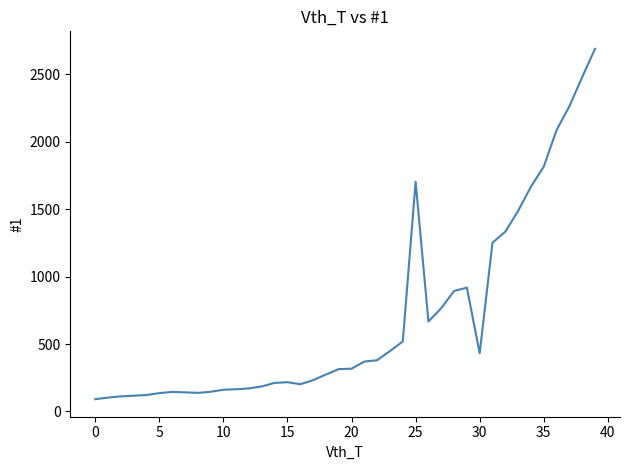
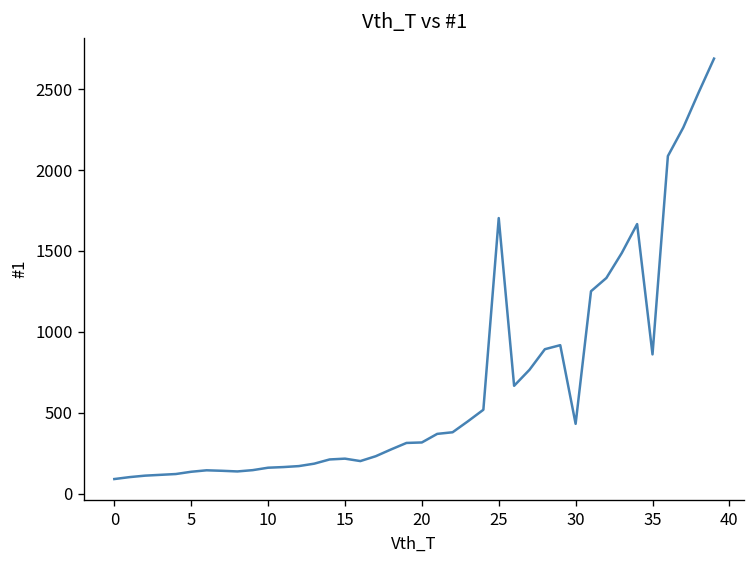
  {
    "0": 90,
    "5": 140,
    "10": 160,
    "15": 220,
    "20": 320,
    "25": 1700,
    "30": 430,
-   "35": 1820
+   "35": 860
  }
